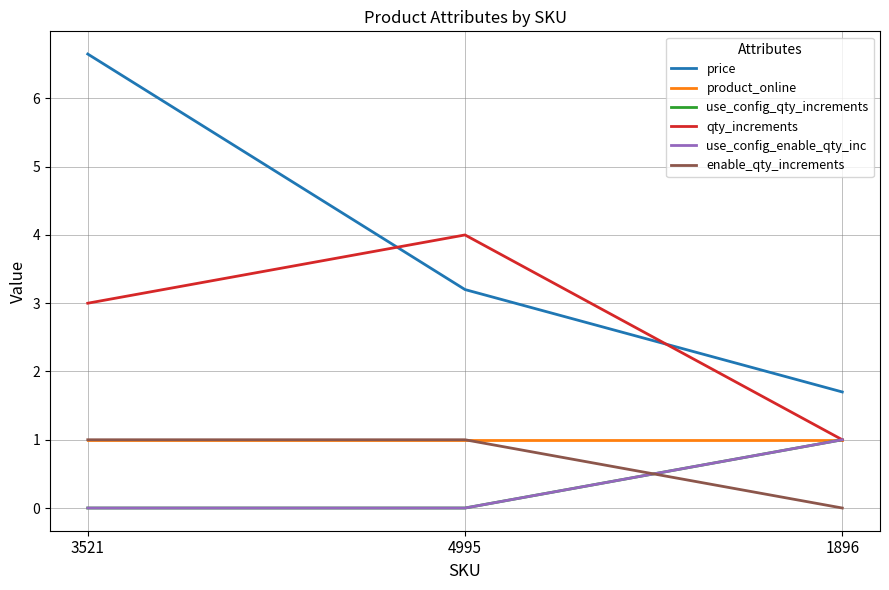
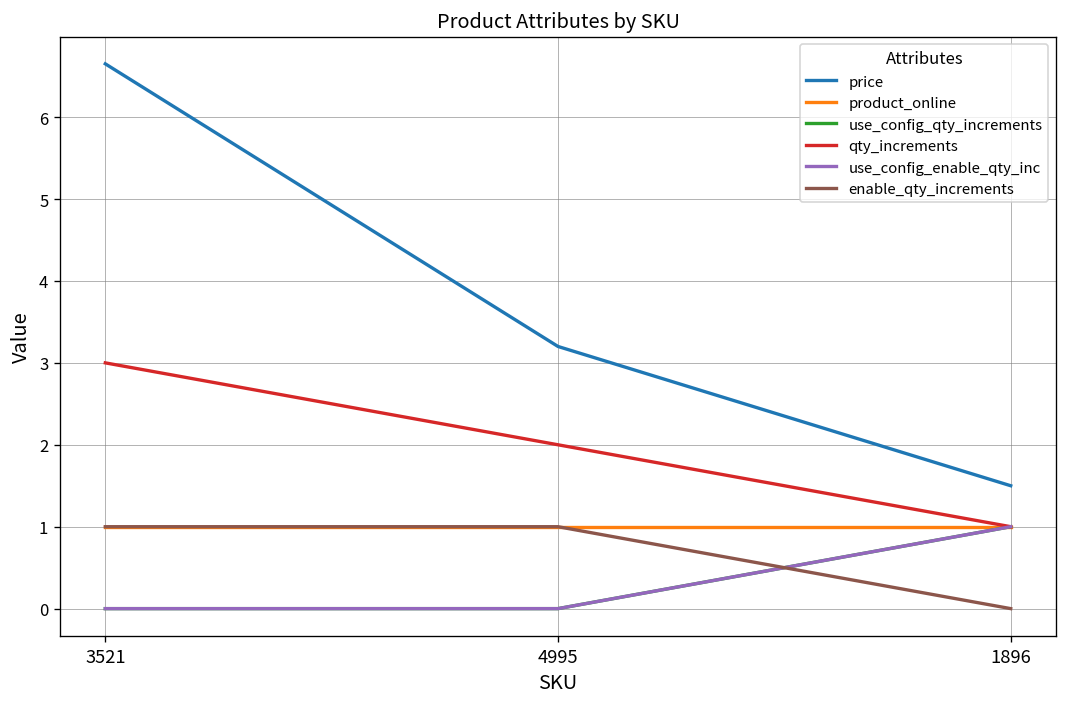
  {
    "price": {
      "3521": 6.7,
      "4995": 3.2,
-     "1896": 1.7
+     "1896": 1.5
    },
    "use_config_enable_qty_inc": {
      "3521": 0.0,
      "4995": 0.0
    },
    "qty_increments": {
      "3521": 3,
-     "4995": 4
+     "4995": 2
    },
    "enable_qty_increments": {
      "1896": 0.0
    }
  }
